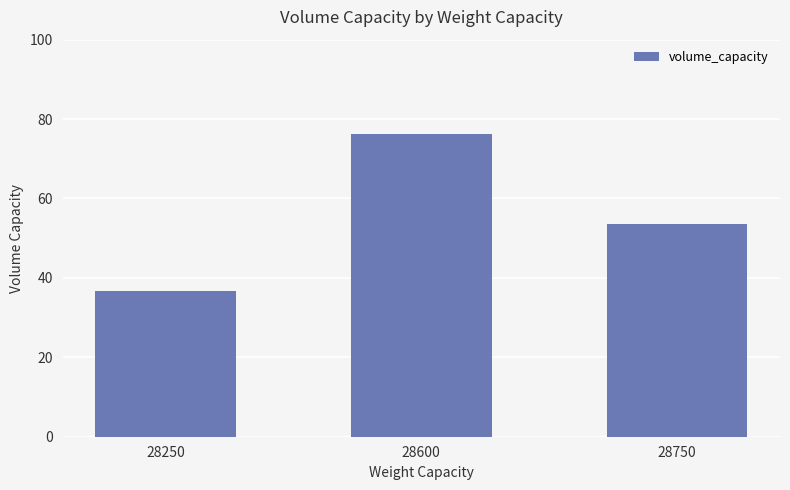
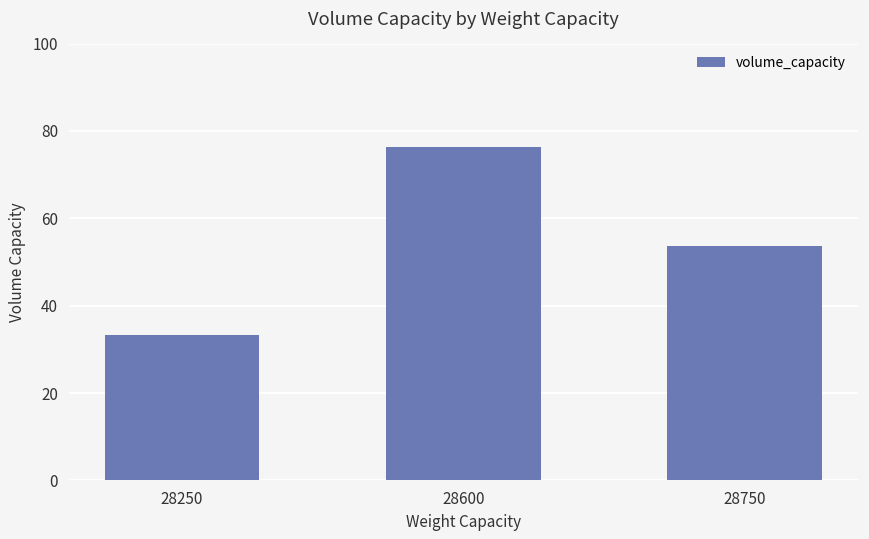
  {
-   "28250": 37,
+   "28250": 33,
    "28600": 76,
    "28750": 54
  }
